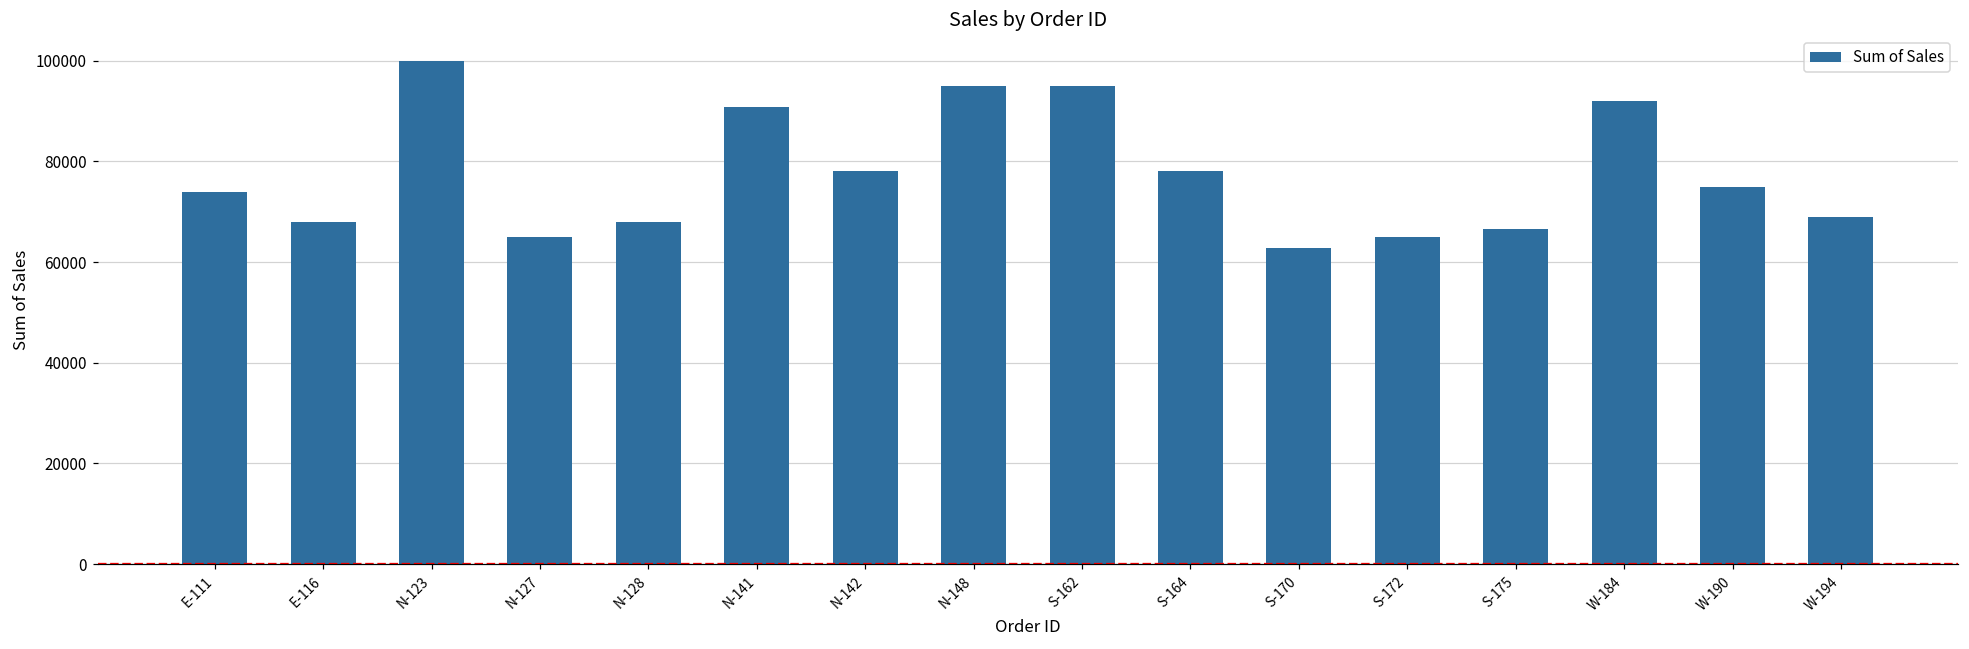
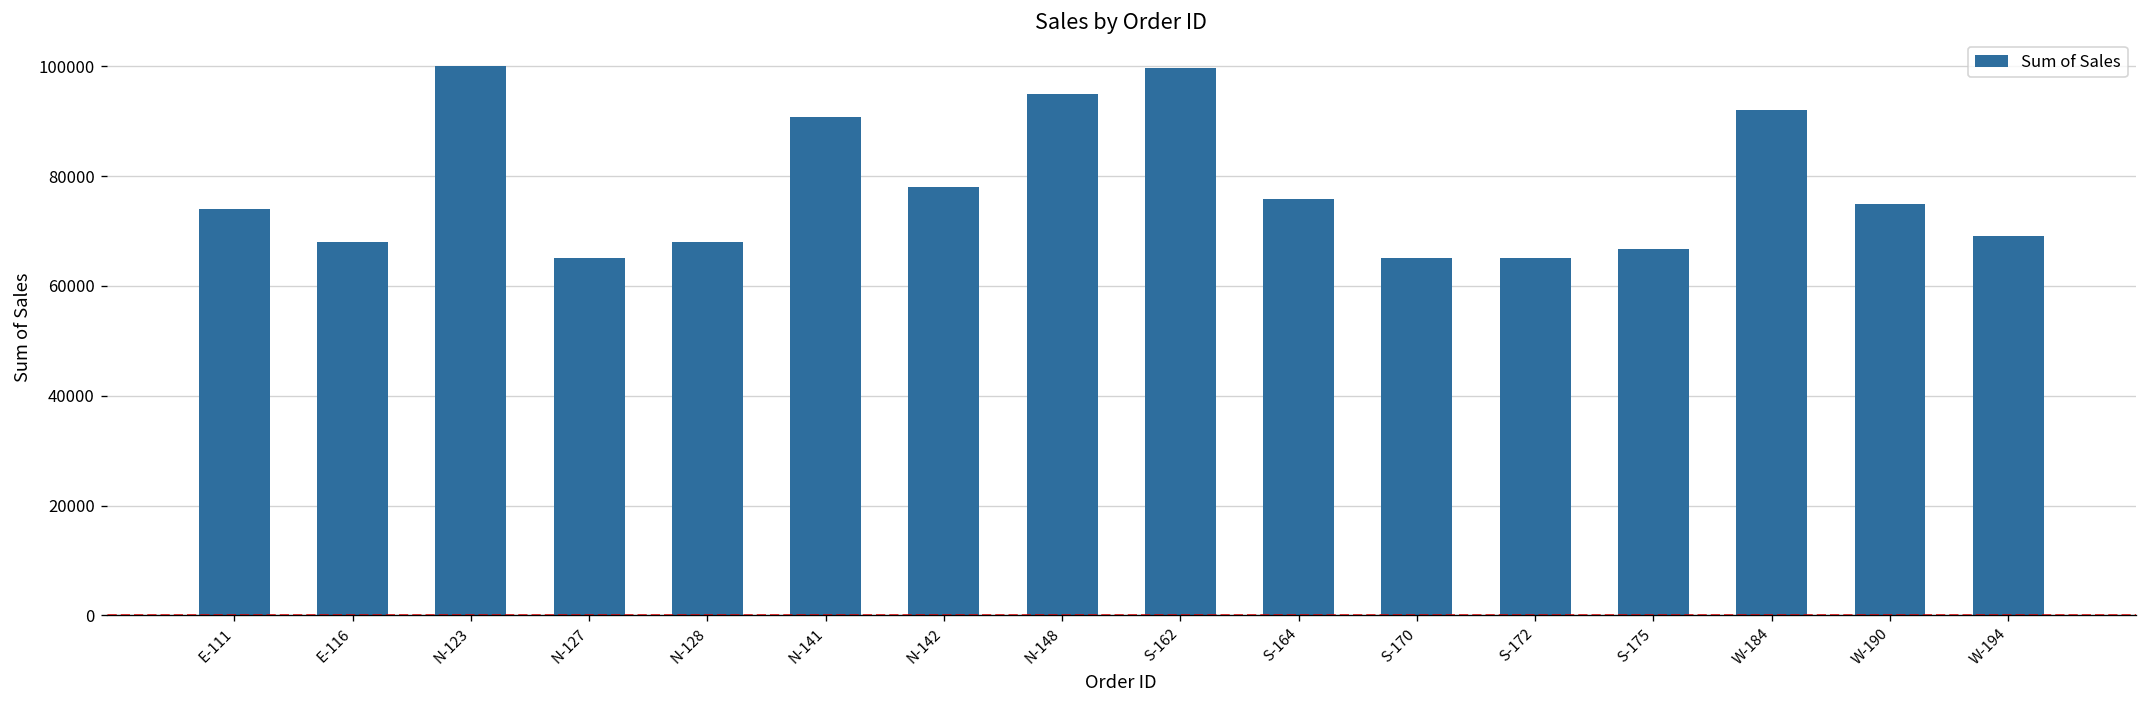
  {
    "E-111": 74000,
    "E-116": 68000,
    "N-123": 100000,
    "N-127": 65000,
    "N-128": 68000,
    "N-141": 91000,
    "N-142": 78000,
    "N-148": 95000,
-   "S-162": 95000,
-   "S-164": 78000,
-   "S-170": 63000,
+   "S-162": 100000,
+   "S-164": 76000,
+   "S-170": 65000,
    "S-172": 65000,
    "S-175": 67000,
    "W-184": 92000,
    "W-190": 75000,
    "W-194": 69000
  }
